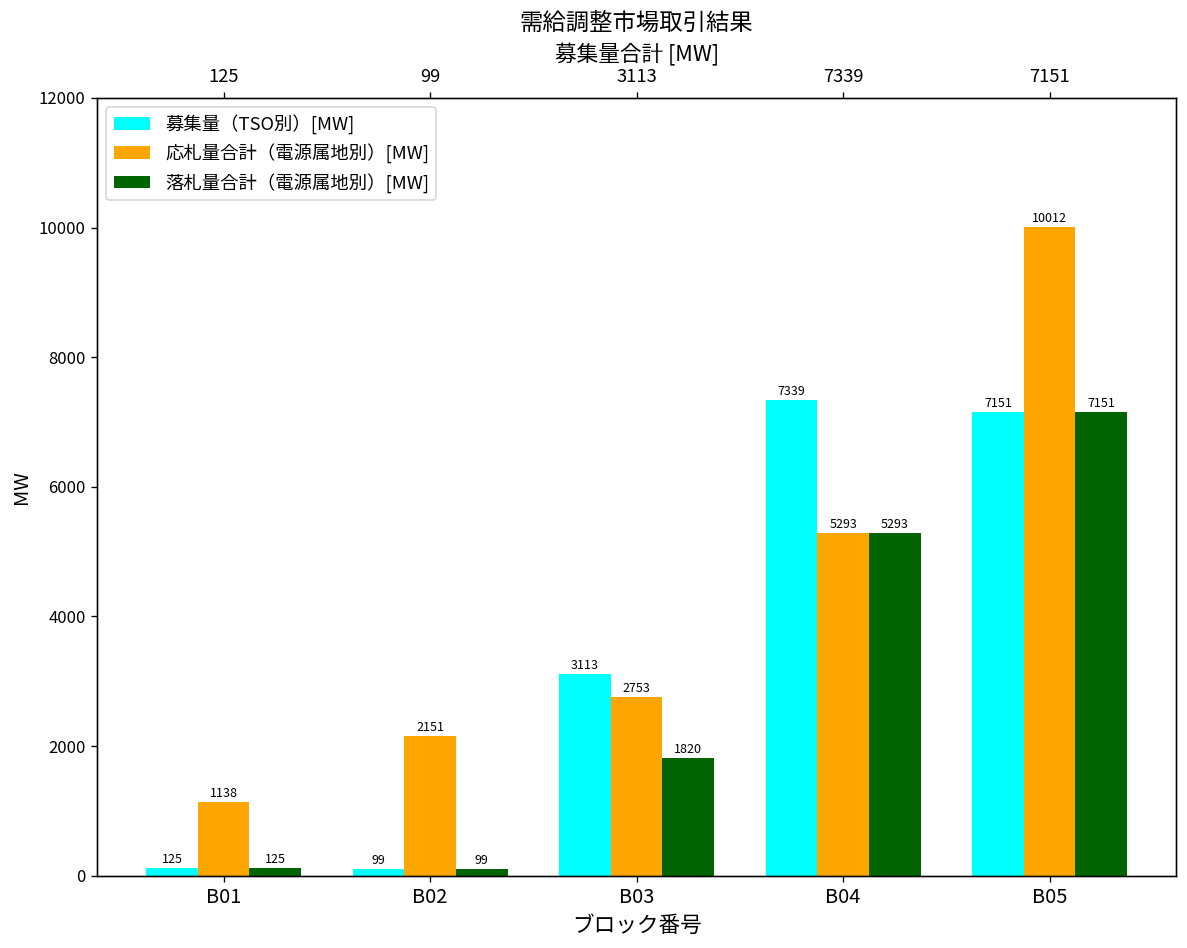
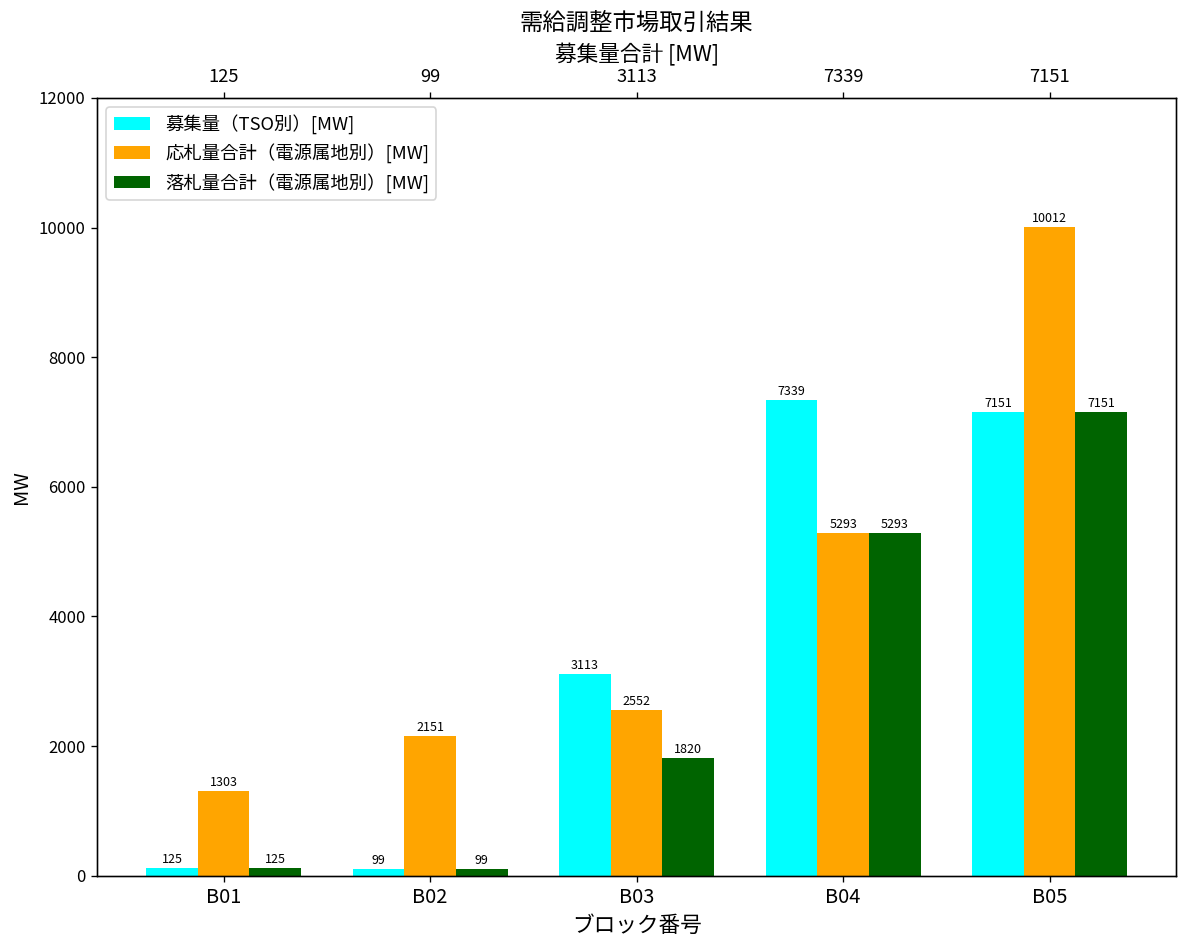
  {
    "応札量合計（電源属地別）[MW]": {
-     "B01": 1138,
+     "B01": 1303,
      "B02": 2151,
-     "B03": 2753,
+     "B03": 2552,
      "B04": 5293,
      "B05": 10012
    }
  }
